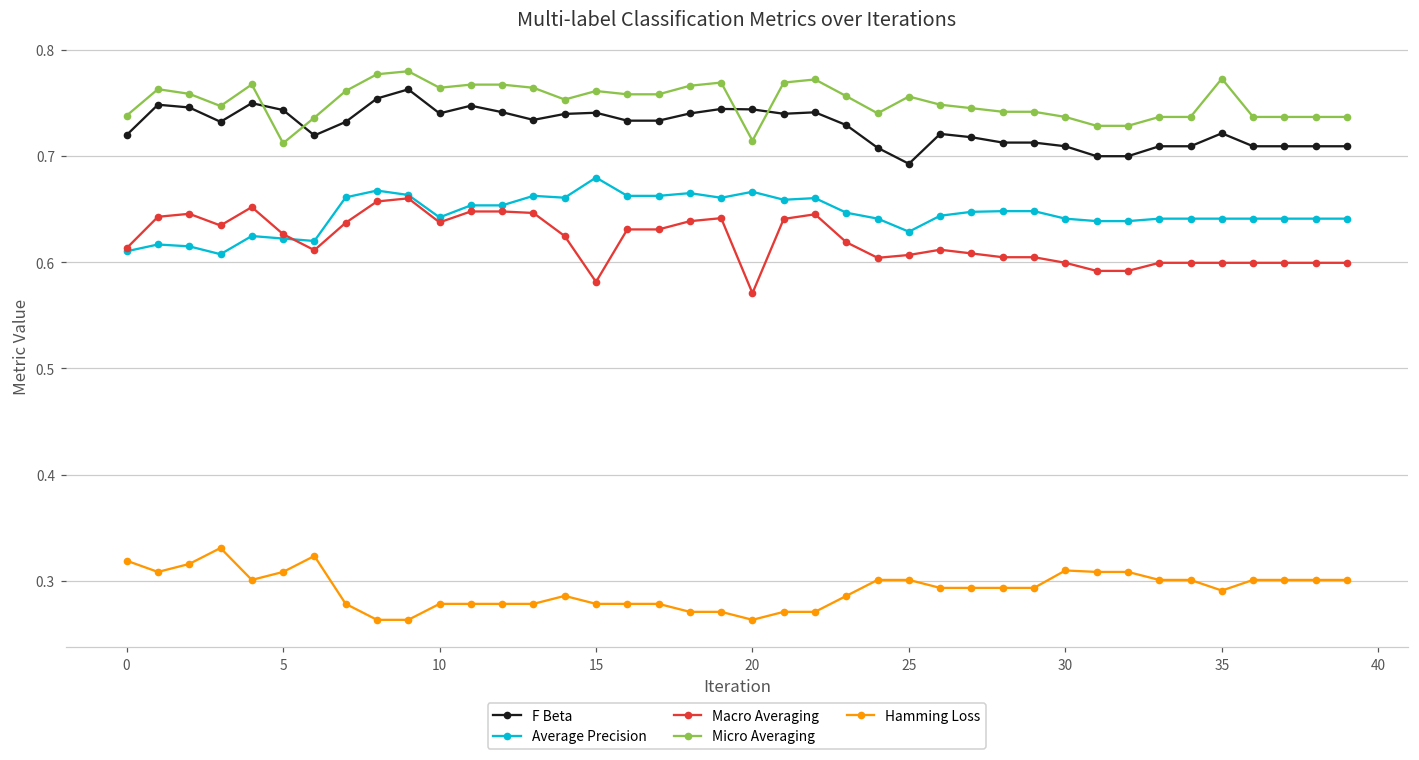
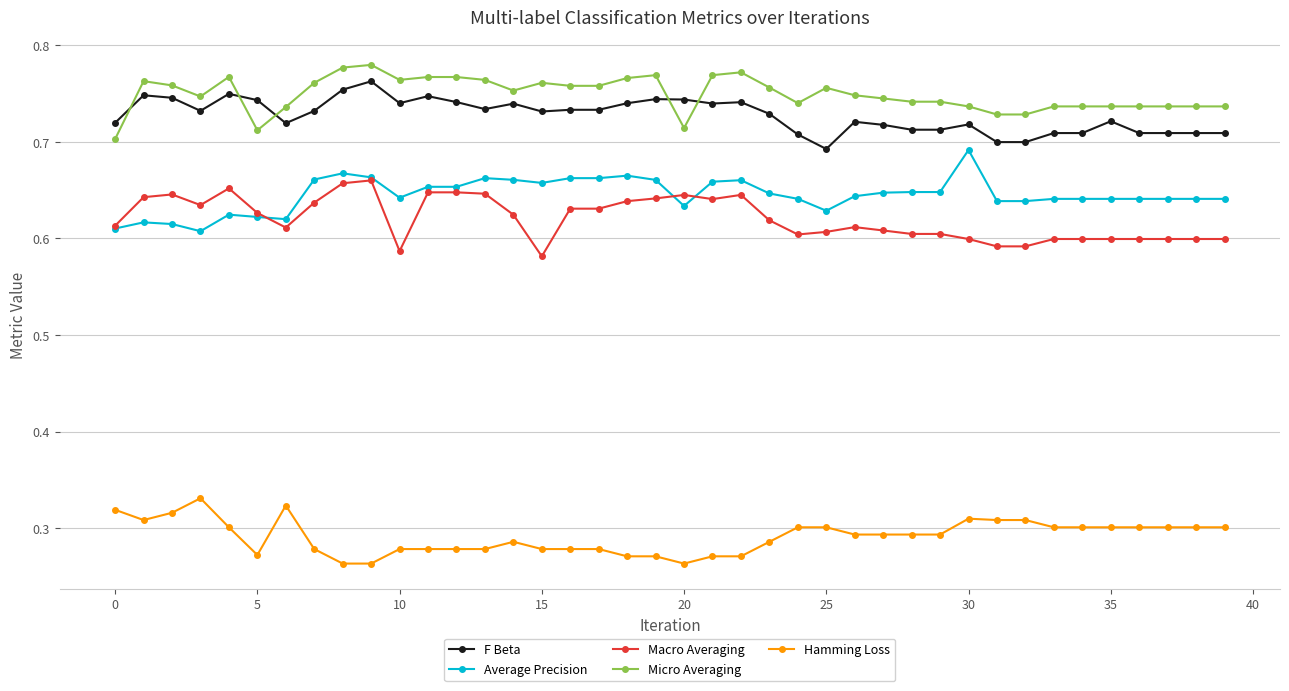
  {
    "F Beta": {
      "0": 0.72,
      "5": 0.74,
      "10": 0.74,
-     "15": 0.74,
+     "15": 0.73,
      "20": 0.74,
      "25": 0.69,
-     "30": 0.71,
+     "30": 0.72,
      "35": 0.72
    },
    "Average Precision": {
      "0": 0.61,
      "5": 0.62,
      "10": 0.64,
-     "15": 0.68,
-     "20": 0.67,
+     "15": 0.66,
+     "20": 0.63,
      "25": 0.63,
-     "30": 0.64,
+     "30": 0.69,
      "35": 0.64
    },
    "Macro Averaging": {
      "0": 0.61,
      "5": 0.63,
-     "10": 0.64,
+     "10": 0.59,
      "15": 0.58,
-     "20": 0.57,
+     "20": 0.65,
      "25": 0.61,
      "30": 0.60,
      "35": 0.60
    },
    "Micro Averaging": {
-     "0": 0.74,
+     "0": 0.70,
      "5": 0.71,
      "10": 0.76,
      "15": 0.76,
      "20": 0.71,
      "25": 0.76,
      "30": 0.74,
-     "35": 0.77
+     "35": 0.74
    },
    "Hamming Loss": {
      "0": 0.32,
-     "5": 0.31,
+     "5": 0.27,
      "10": 0.28,
      "15": 0.28,
      "20": 0.26,
      "25": 0.30,
      "30": 0.31,
-     "35": 0.29
+     "35": 0.30
    }
  }
